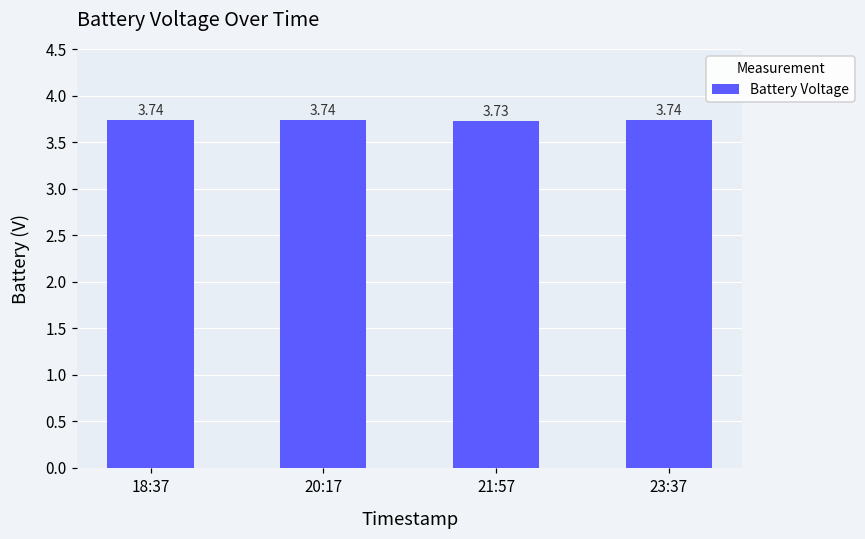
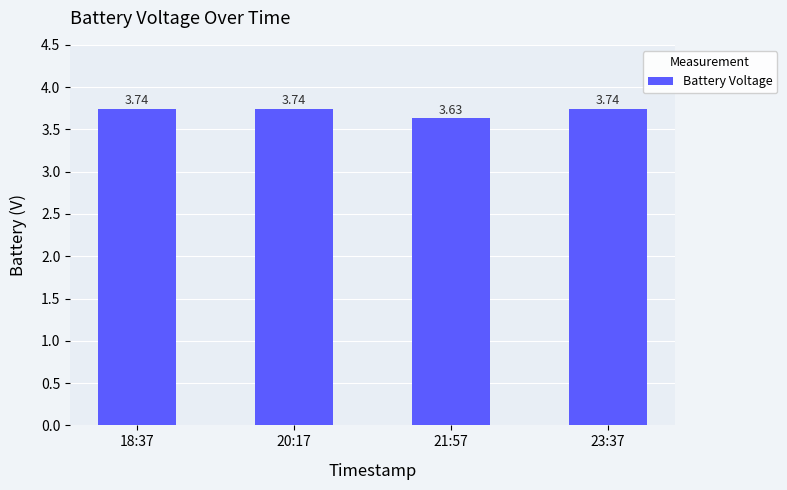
  {
    "18:37": 3.74,
    "20:17": 3.74,
-   "21:57": 3.73,
+   "21:57": 3.63,
    "23:37": 3.74
  }
